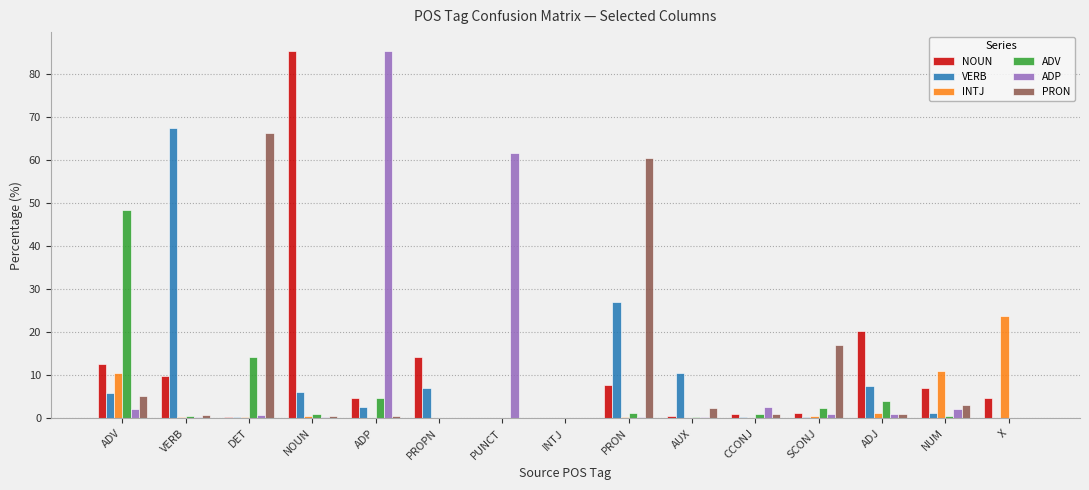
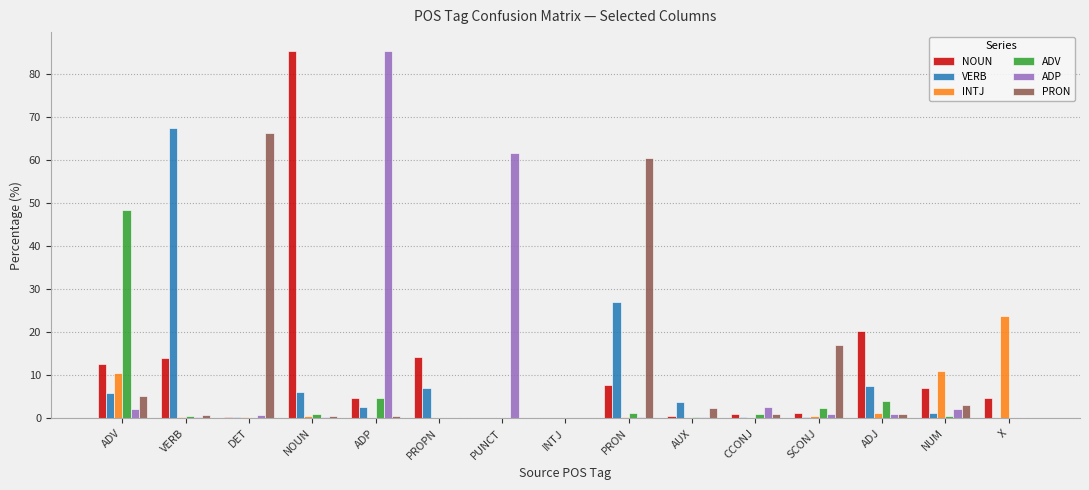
  {
    "NOUN": {
      "ADV": 13,
-     "VERB": 10,
+     "VERB": 14,
      "NOUN": 85,
      "ADP": 5,
      "PROPN": 14,
      "PUNCT": 0,
      "INTJ": 0,
      "PRON": 8,
      "CCONJ": 1,
      "SCONJ": 1,
      "ADJ": 20,
      "NUM": 7,
      "X": 5
    },
    "VERB": {
      "ADV": 6,
      "VERB": 67,
      "NOUN": 6,
      "ADP": 3,
      "PROPN": 7,
      "PUNCT": 0,
      "INTJ": 0,
      "PRON": 27,
-     "AUX": 11,
+     "AUX": 4,
      "ADJ": 7,
      "NUM": 1,
      "X": 0
    },
    "INTJ": {
      "ADV": 10,
      "PROPN": 0,
      "PUNCT": 0,
      "INTJ": 0,
      "ADJ": 1,
      "NUM": 11,
      "X": 24
    },
    "ADV": {
      "ADV": 48,
-     "DET": 14,
+     "DET": 0,
      "NOUN": 1,
      "ADP": 5,
      "PROPN": 0,
      "PUNCT": 0,
      "INTJ": 0,
      "PRON": 1,
      "CCONJ": 1,
      "SCONJ": 2,
      "ADJ": 4,
      "NUM": 1,
      "X": 0
    },
    "ADP": {
      "ADV": 2,
      "DET": 1,
      "ADP": 85,
      "PROPN": 0,
      "PUNCT": 62,
      "INTJ": 0,
      "CCONJ": 3,
      "SCONJ": 1,
      "ADJ": 1,
      "NUM": 2,
      "X": 0
    },
    "PRON": {
      "ADV": 5,
      "VERB": 1,
      "DET": 66,
      "PROPN": 0,
      "PUNCT": 0,
      "INTJ": 0,
      "PRON": 61,
      "AUX": 2,
      "CCONJ": 1,
      "SCONJ": 17,
      "ADJ": 1,
      "NUM": 3,
      "X": 0
    }
  }
